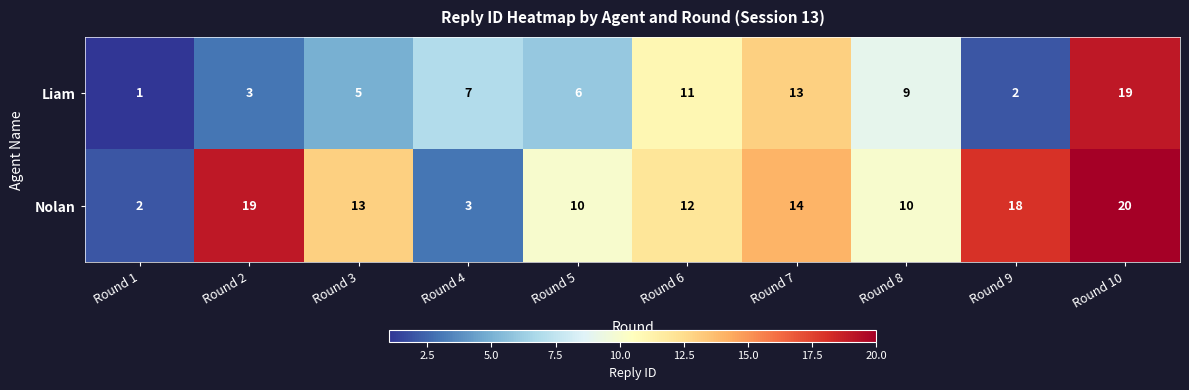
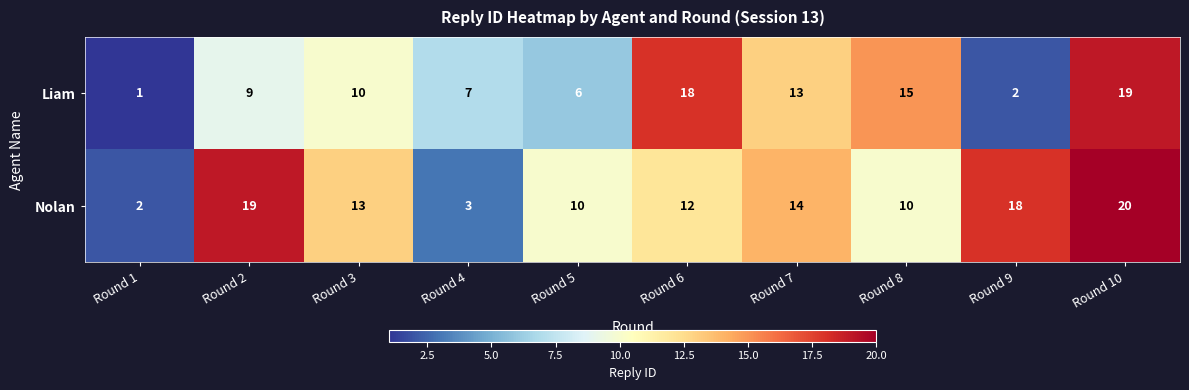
  {
    "Liam": {
      "Round 1": 1,
-     "Round 2": 3,
-     "Round 3": 5,
+     "Round 2": 9,
+     "Round 3": 10,
      "Round 4": 7,
      "Round 5": 6,
-     "Round 6": 11,
+     "Round 6": 18,
      "Round 7": 13,
-     "Round 8": 9,
+     "Round 8": 15,
      "Round 9": 2,
      "Round 10": 19
    },
    "Nolan": {
      "Round 1": 2,
      "Round 2": 19,
      "Round 3": 13,
      "Round 4": 3,
      "Round 5": 10,
      "Round 6": 12,
      "Round 7": 14,
      "Round 8": 10,
      "Round 9": 18,
      "Round 10": 20
    }
  }
